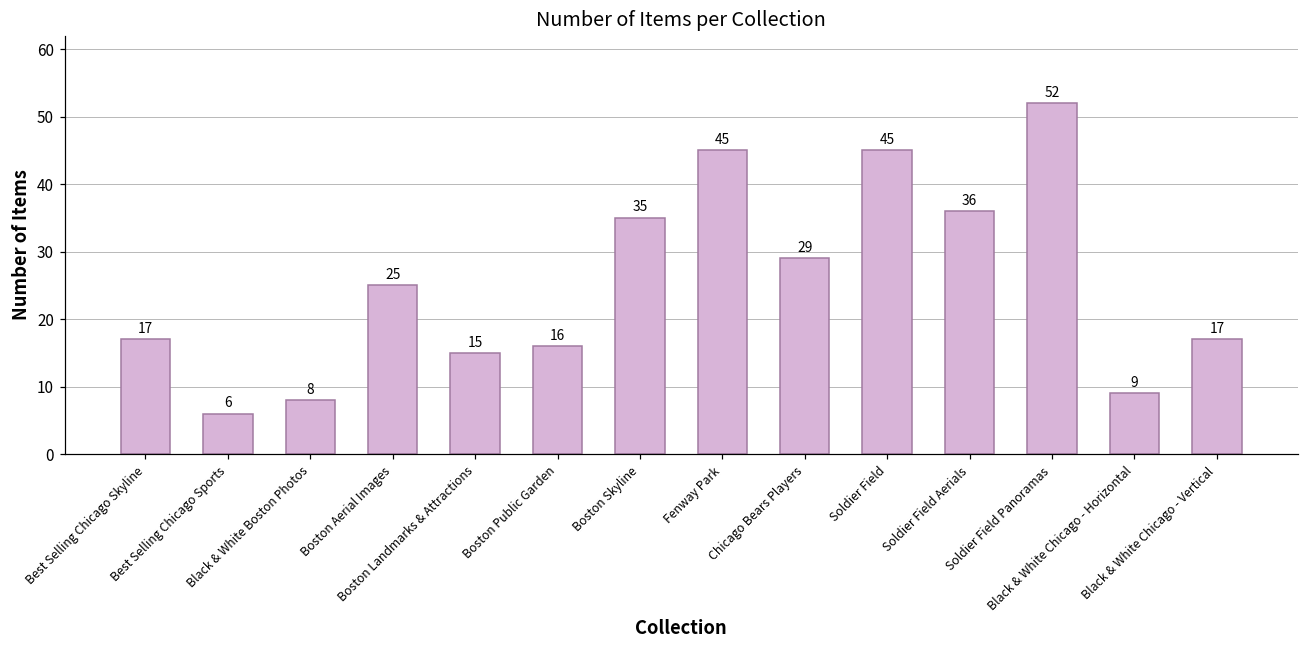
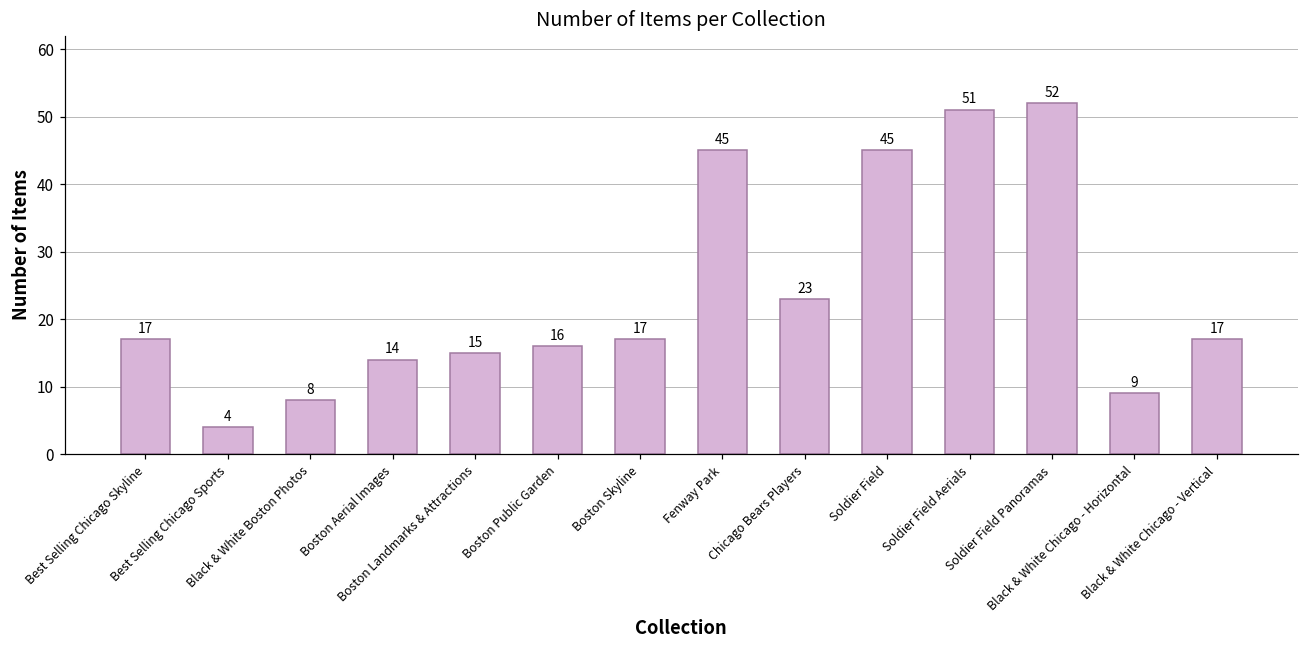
  {
    "Best Selling Chicago Skyline": 17,
-   "Best Selling Chicago Sports": 6,
+   "Best Selling Chicago Sports": 4,
    "Black & White Boston Photos": 8,
-   "Boston Aerial Images": 25,
+   "Boston Aerial Images": 14,
    "Boston Landmarks & Attractions": 15,
    "Boston Public Garden": 16,
-   "Boston Skyline": 35,
+   "Boston Skyline": 17,
    "Fenway Park": 45,
-   "Chicago Bears Players": 29,
+   "Chicago Bears Players": 23,
    "Soldier Field": 45,
-   "Soldier Field Aerials": 36,
+   "Soldier Field Aerials": 51,
    "Soldier Field Panoramas": 52,
    "Black & White Chicago - Horizontal": 9,
    "Black & White Chicago - Vertical": 17
  }
